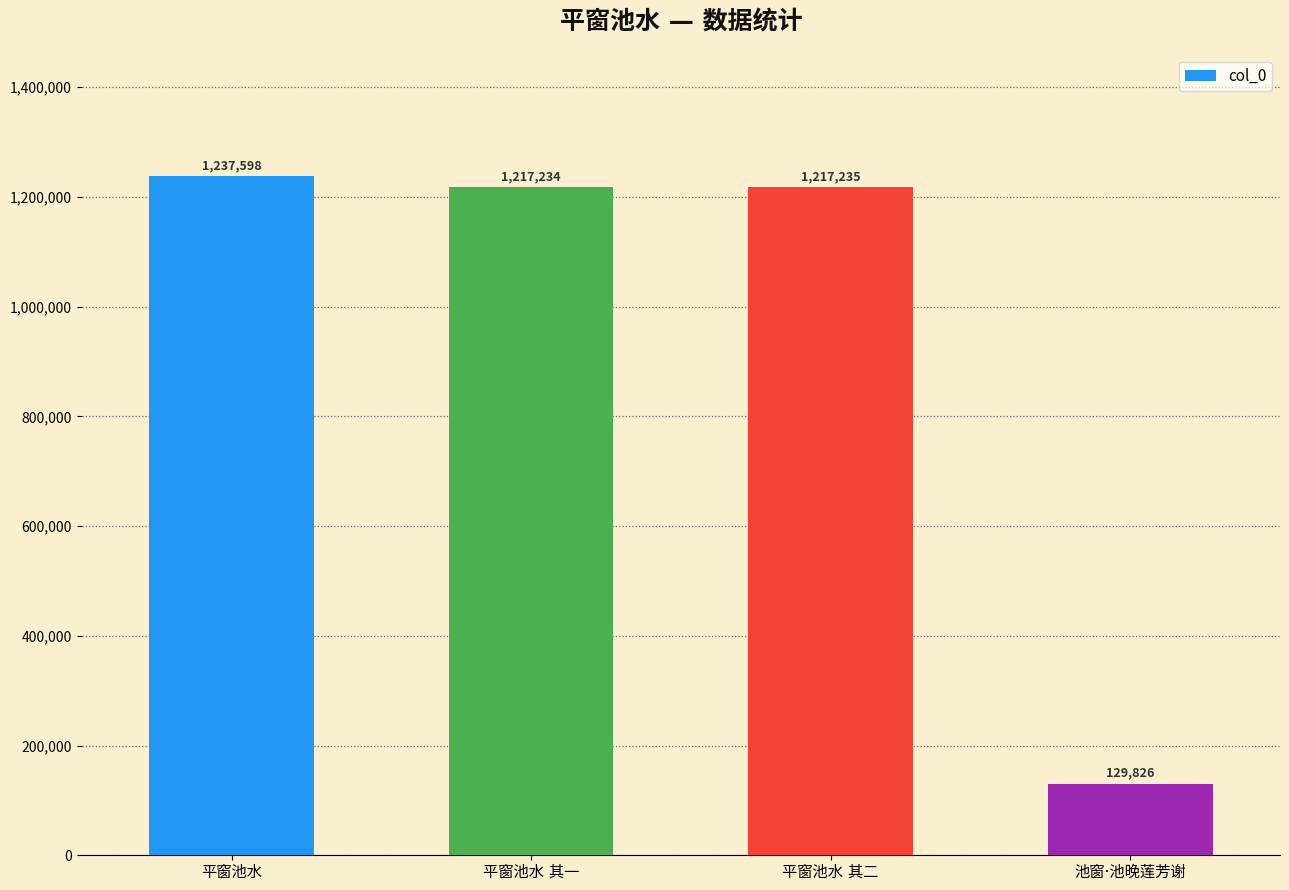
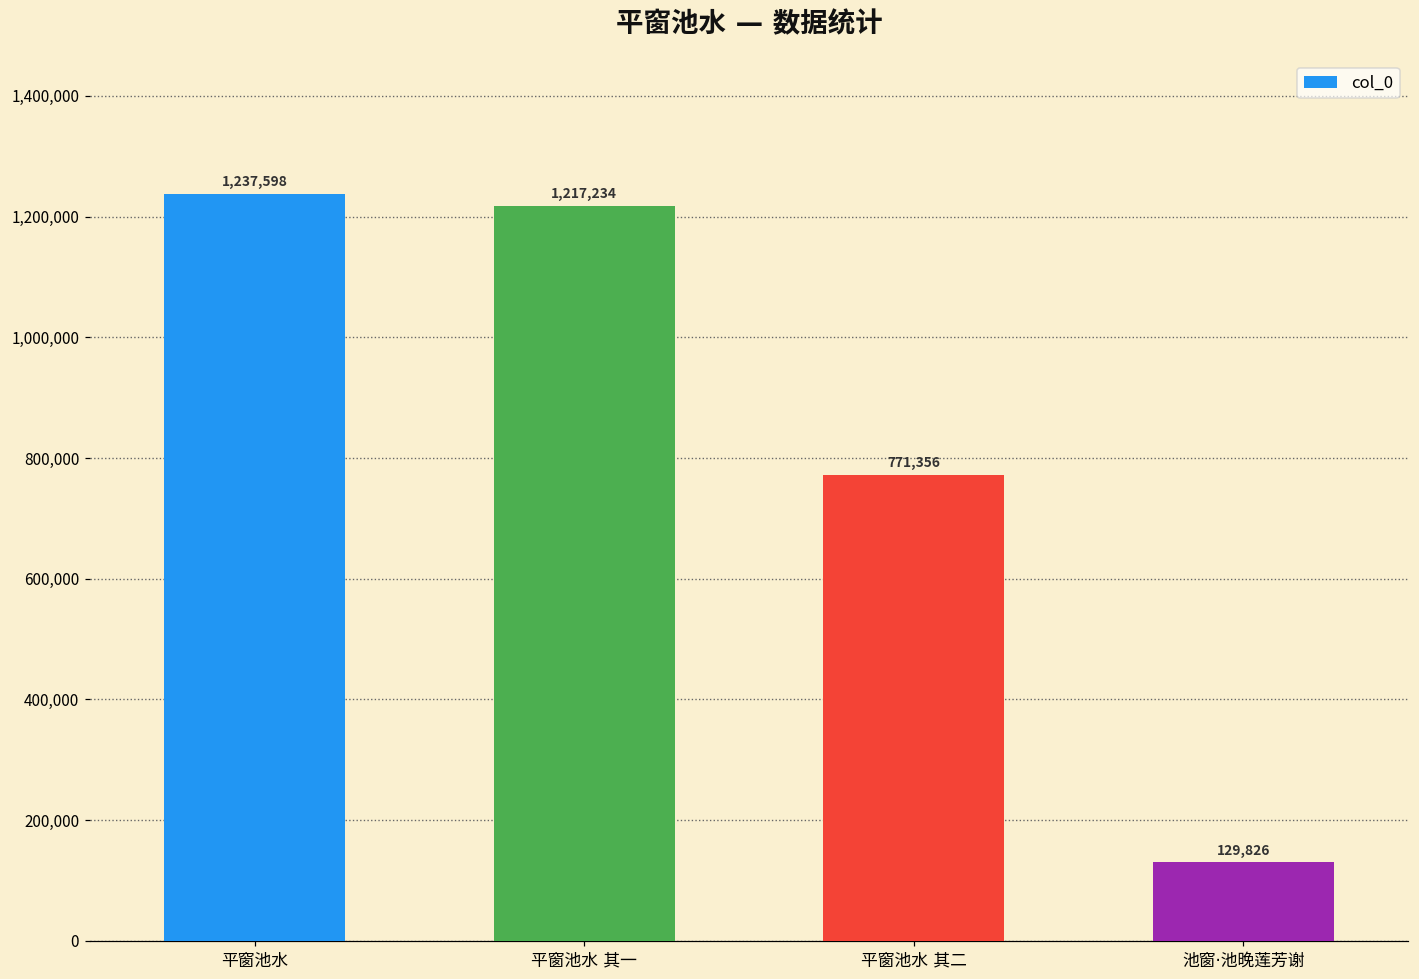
  {
    "平窗池水": "1,237,598",
    "平窗池水 其一": "1,217,234",
-   "平窗池水 其二": "1,217,235",
+   "平窗池水 其二": "771,356",
    "池窗·池晚莲芳谢": "129,826"
  }
